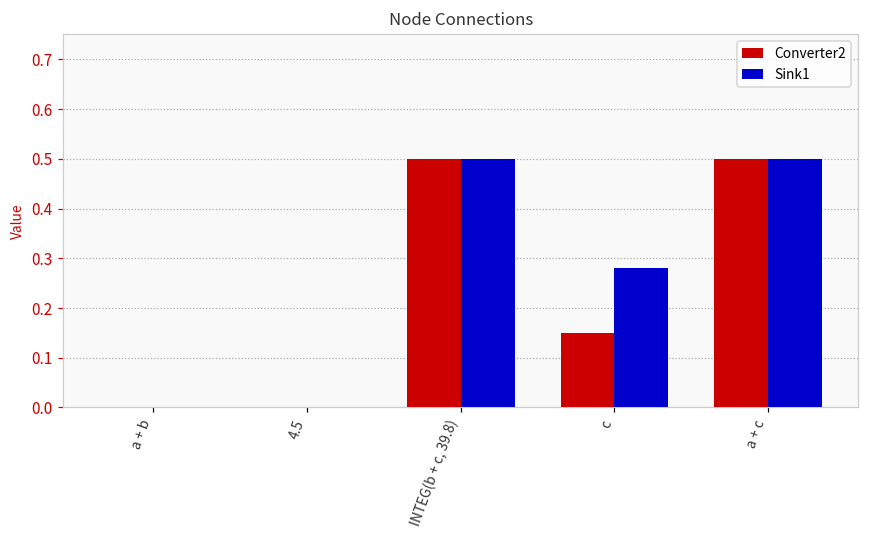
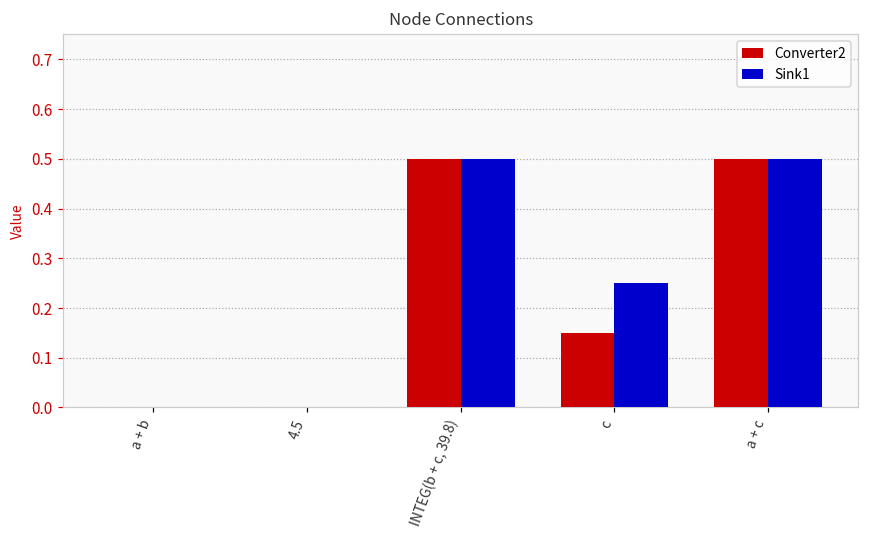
  {
    "Converter2": {
      "a + b": 0.00,
      "4.5": 0.00,
      "INTEG(b + c, 39.8)": 0.50,
      "c": 0.15,
      "a + c": 0.50
    },
    "Sink1": {
      "a + b": 0.00,
      "4.5": 0.00,
      "INTEG(b + c, 39.8)": 0.50,
-     "c": 0.28,
+     "c": 0.25,
      "a + c": 0.50
    }
  }
